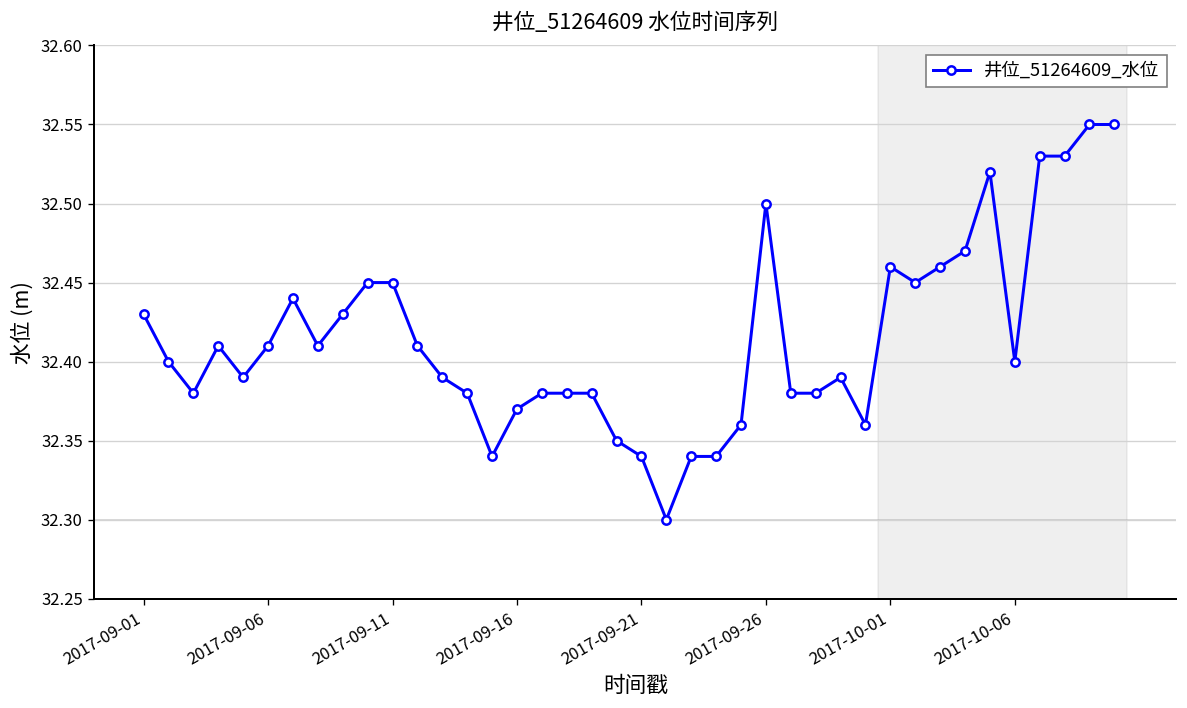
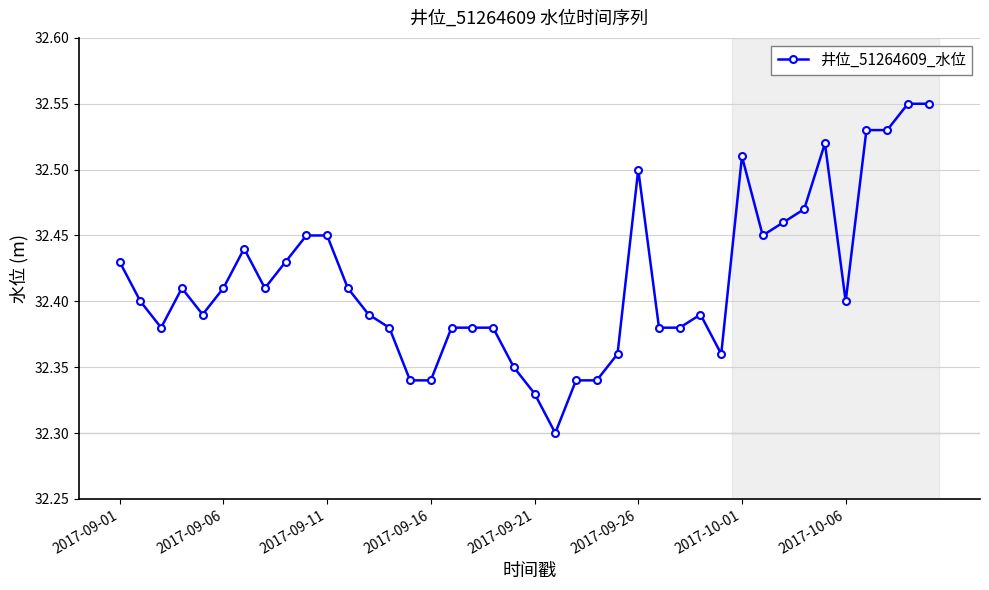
  {
    "2017-09-01": 32.43,
    "2017-09-06": 32.41,
    "2017-09-11": 32.45,
-   "2017-09-16": 32.37,
-   "2017-09-21": 32.34,
+   "2017-09-16": 32.34,
+   "2017-09-21": 32.33,
    "2017-09-26": 32.50,
-   "2017-10-01": 32.46,
+   "2017-10-01": 32.51,
    "2017-10-06": 32.40
  }
